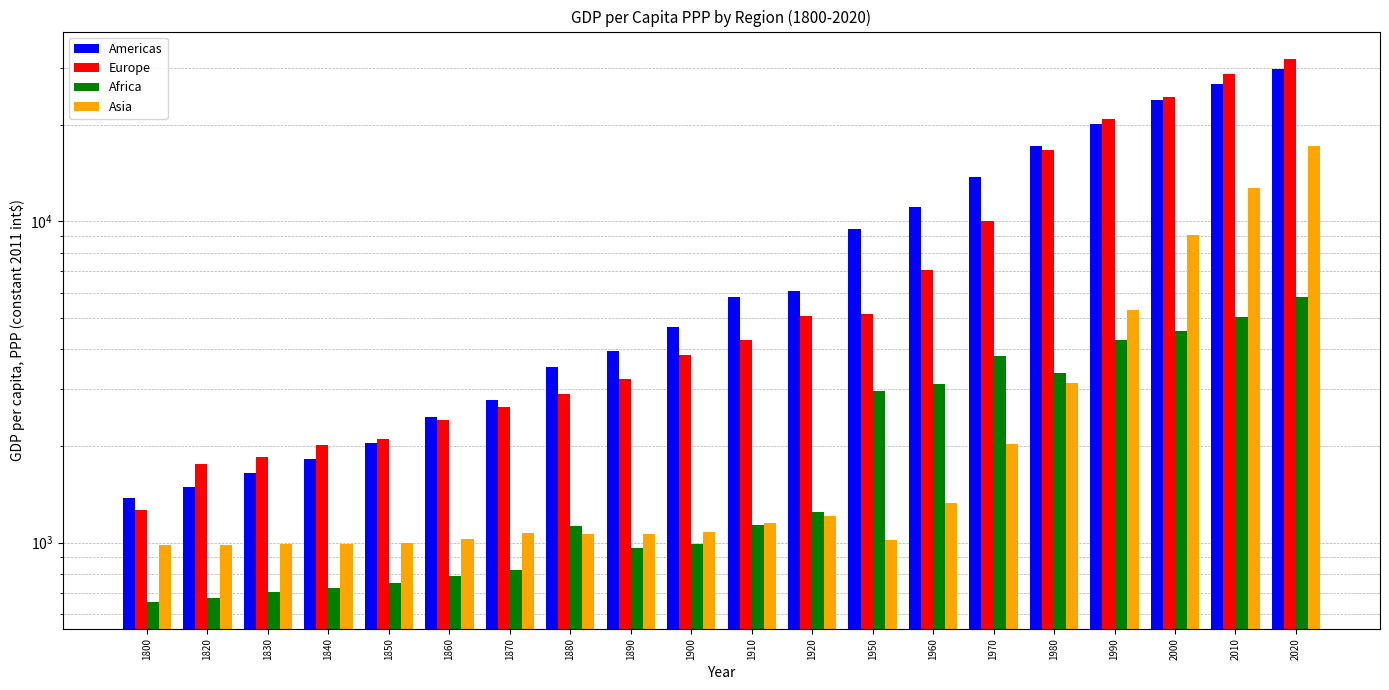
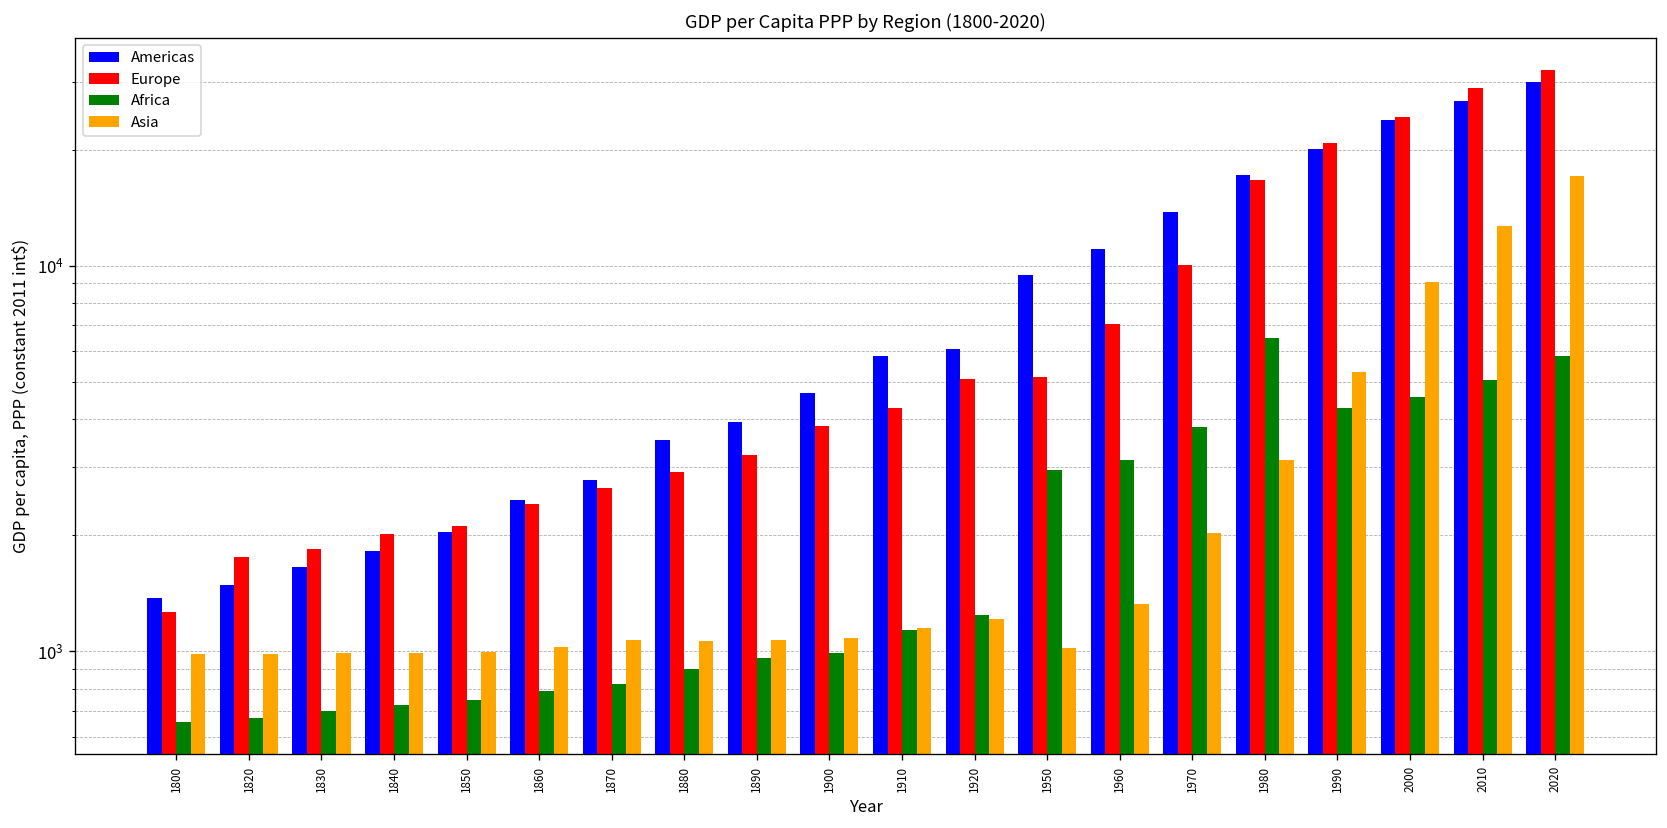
  {
    "Americas": {
      "1800": 1380,
      "1820": 1500,
      "1830": 1700,
      "1840": 1800,
      "1850": 2000,
      "1860": 2500,
      "1870": 2800,
      "1880": 3500,
      "1890": 3900,
      "1900": 4700,
      "1910": 5800,
      "1920": 6100,
      "1950": 9400,
      "1960": 11100,
      "1970": 13800,
      "1980": 17000,
      "1990": 20000,
      "2000": 24000,
      "2010": 27000,
      "2020": 30000
    },
    "Europe": {
      "1800": 1260,
      "1820": 1800,
      "1830": 1800,
      "1840": 2000,
      "1850": 2100,
      "1860": 2400,
      "1870": 2600,
      "1880": 2900,
      "1890": 3200,
      "1900": 3800,
      "1910": 4300,
      "1920": 5100,
      "1950": 5100,
      "1960": 7000,
      "1970": 10000,
      "1980": 17000,
      "1990": 21000,
      "2000": 24000,
      "2010": 29000,
      "2020": 32000
    },
    "Africa": {
      "1800": 660,
      "1820": 670,
      "1830": 700,
      "1840": 730,
      "1850": 750,
      "1860": 790,
      "1870": 820,
-     "1880": 1130,
+     "1880": 900,
      "1890": 960,
      "1900": 990,
      "1910": 1140,
      "1920": 1240,
      "1950": 3000,
      "1960": 3100,
      "1970": 3800,
-     "1980": 3400,
+     "1980": 6500,
      "1990": 4300,
      "2000": 4600,
      "2010": 5100,
      "2020": 5800
    },
    "Asia": {
      "1800": 980,
      "1820": 990,
      "1830": 990,
      "1840": 990,
      "1850": 1000,
      "1860": 1030,
      "1870": 1070,
      "1880": 1070,
      "1890": 1070,
      "1900": 1080,
      "1910": 1150,
      "1920": 1220,
      "1950": 1020,
      "1960": 1330,
      "1970": 2000,
      "1980": 3100,
      "1990": 5300,
      "2000": 9100,
      "2010": 12700,
      "2020": 17000
    }
  }
